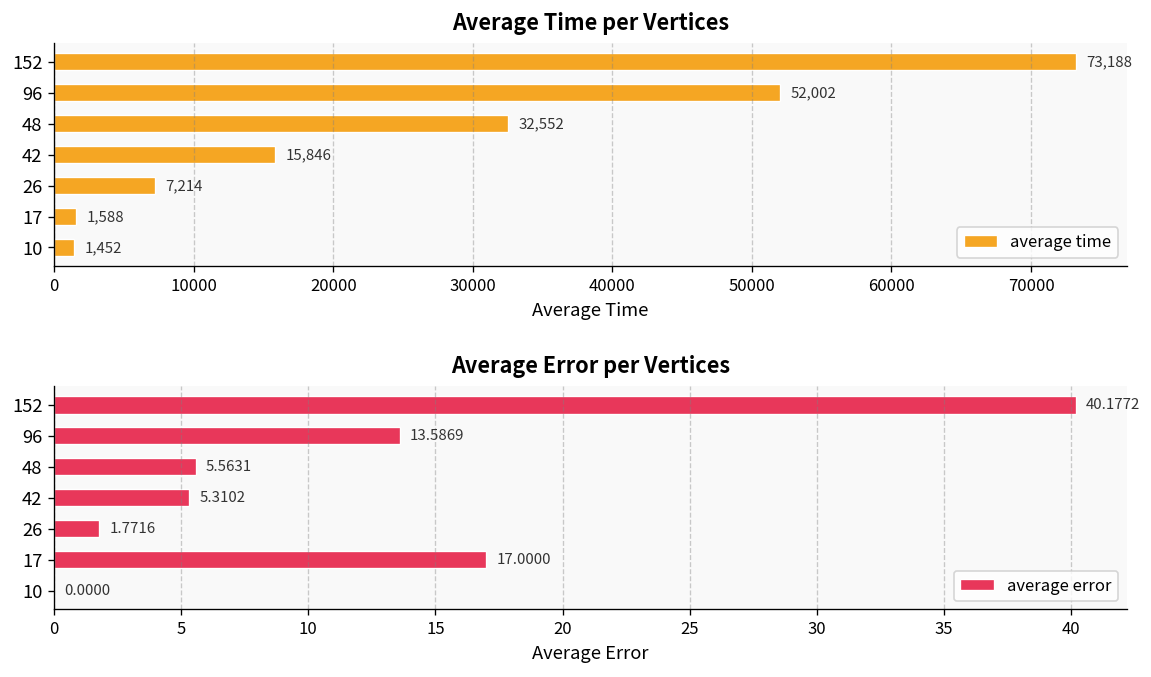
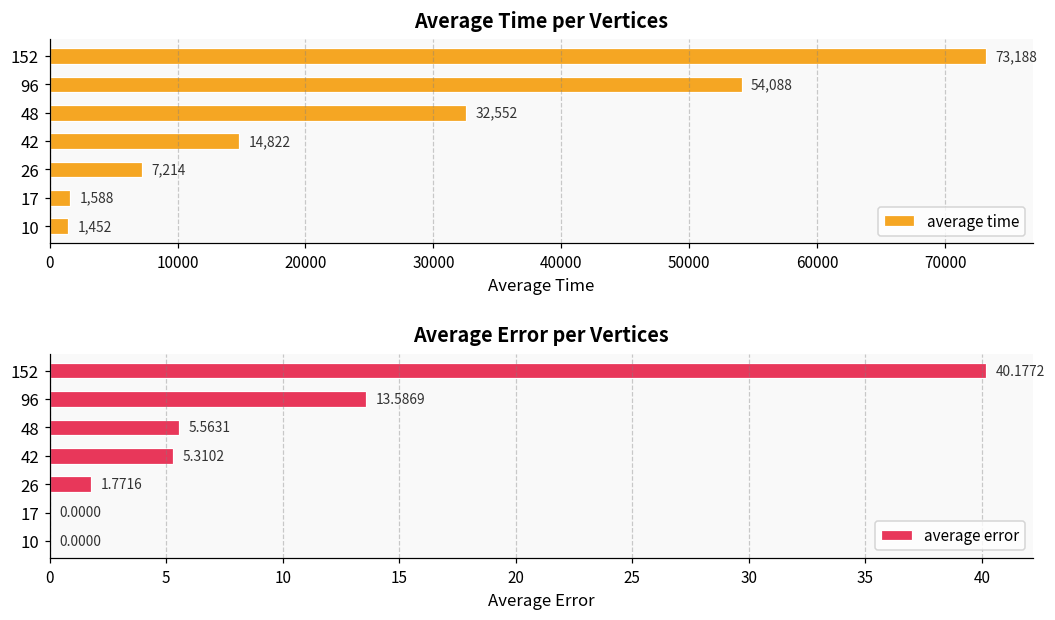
  {
    "Average Time per Vertices": {
      "152": "73,188",
-     "96": "52,002",
+     "96": "54,088",
      "48": "32,552",
-     "42": "15,846",
+     "42": "14,822",
      "26": "7,214",
      "17": "1,588",
      "10": "1,452"
    },
    "Average Error per Vertices": {
      "152": "40.1772",
      "96": "13.5869",
      "48": "5.5631",
      "42": "5.3102",
      "26": "1.7716",
-     "17": "17.0000",
+     "17": "0.0000",
      "10": "0.0000"
    }
  }
